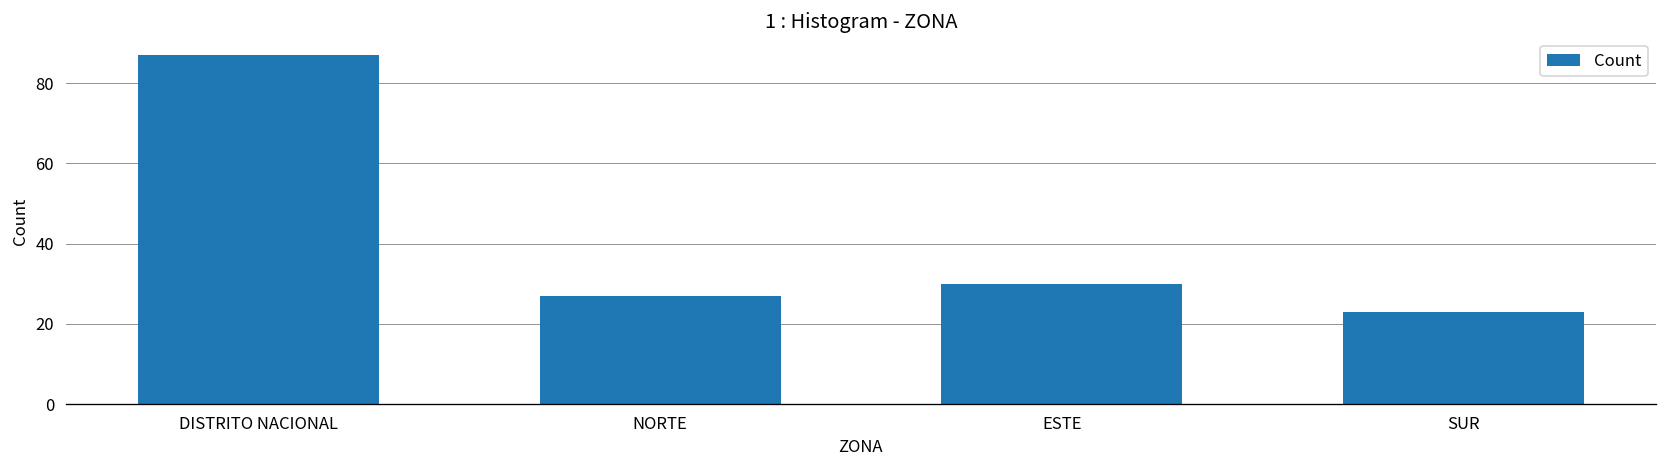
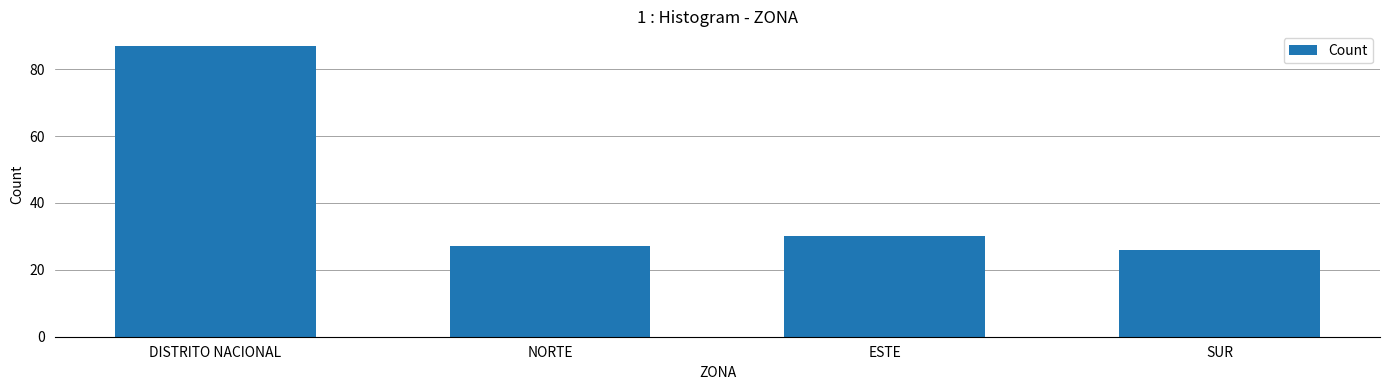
  {
    "DISTRITO NACIONAL": 87,
    "NORTE": 27,
    "ESTE": 30,
-   "SUR": 23
+   "SUR": 26
  }
